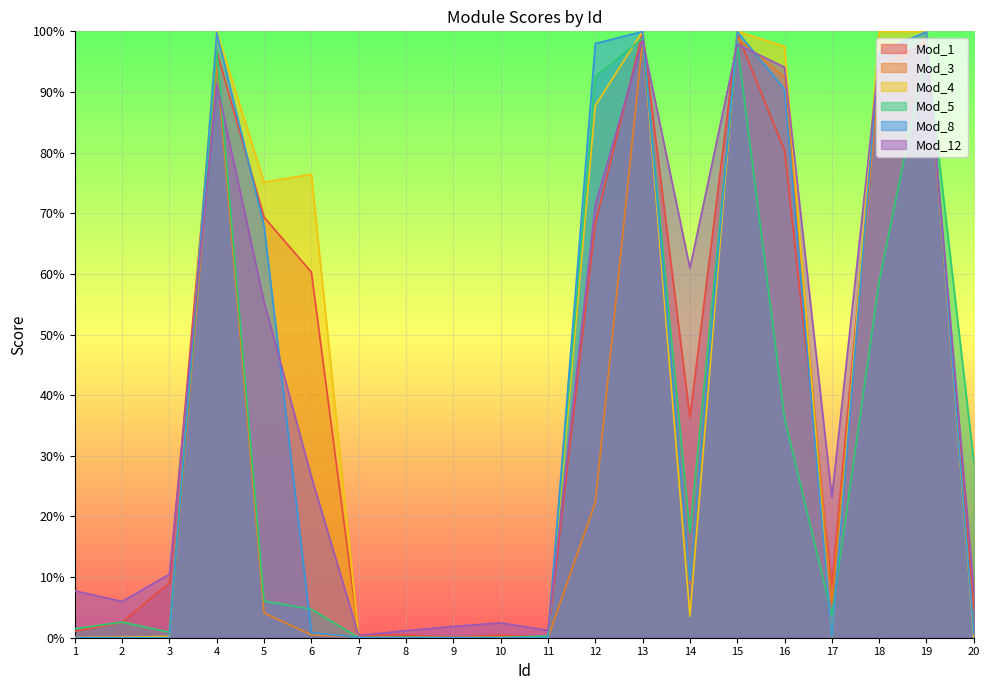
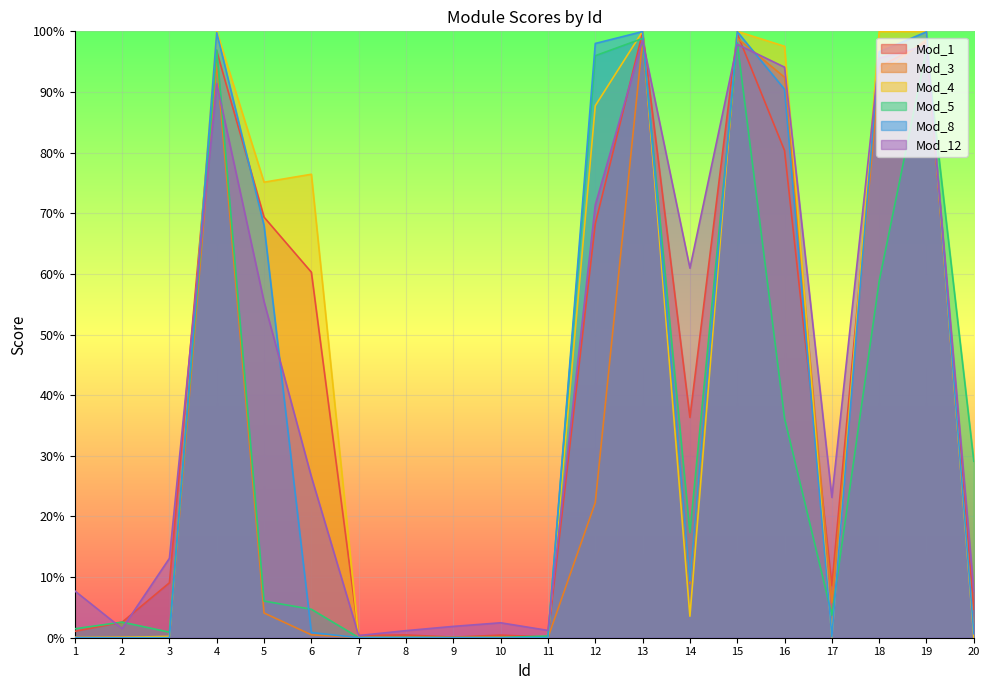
  {
    "Mod_5": {
      "1": "1%",
      "3": "1%",
      "5": "6%",
      "6": "5%",
-     "12": "93%",
+     "12": "96%",
      "14": "17%",
      "16": "36%",
      "17": "4%",
      "18": "59%",
      "20": "29%"
    },
    "Mod_8": {
      "5": "68%",
      "12": "98%",
      "14": "9%",
      "16": "90%"
    },
    "Mod_12": {
      "1": "8%",
-     "2": "6%",
-     "3": "10%",
+     "2": "2%",
+     "3": "13%",
      "4": "91%",
      "5": "55%",
      "6": "27%",
      "8": "1%",
      "9": "2%",
      "10": "2%",
      "11": "1%",
      "12": "71%",
      "14": "61%",
      "16": "94%",
      "17": "23%",
      "20": "8%"
    }
  }
